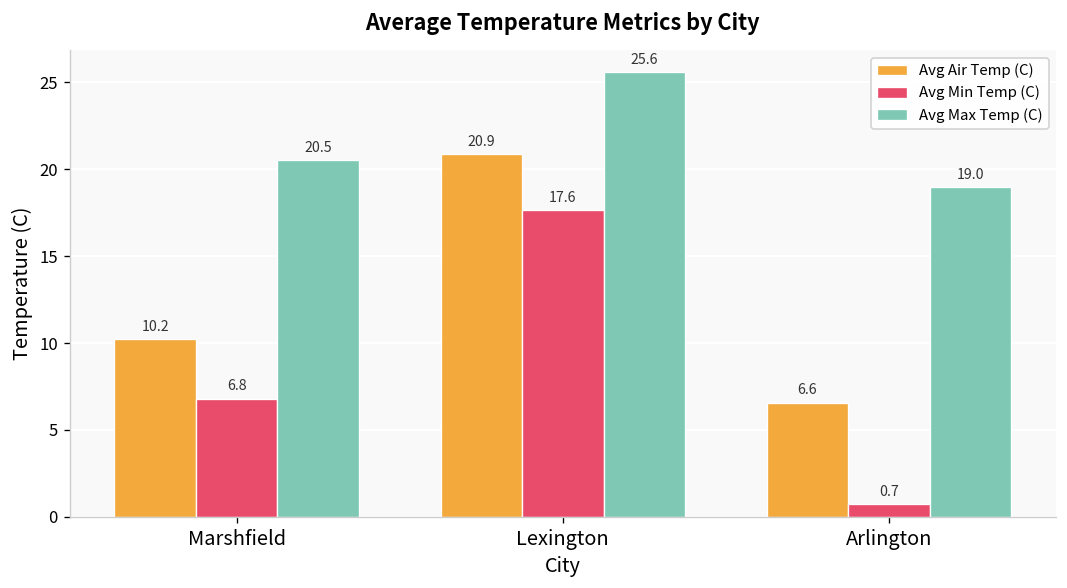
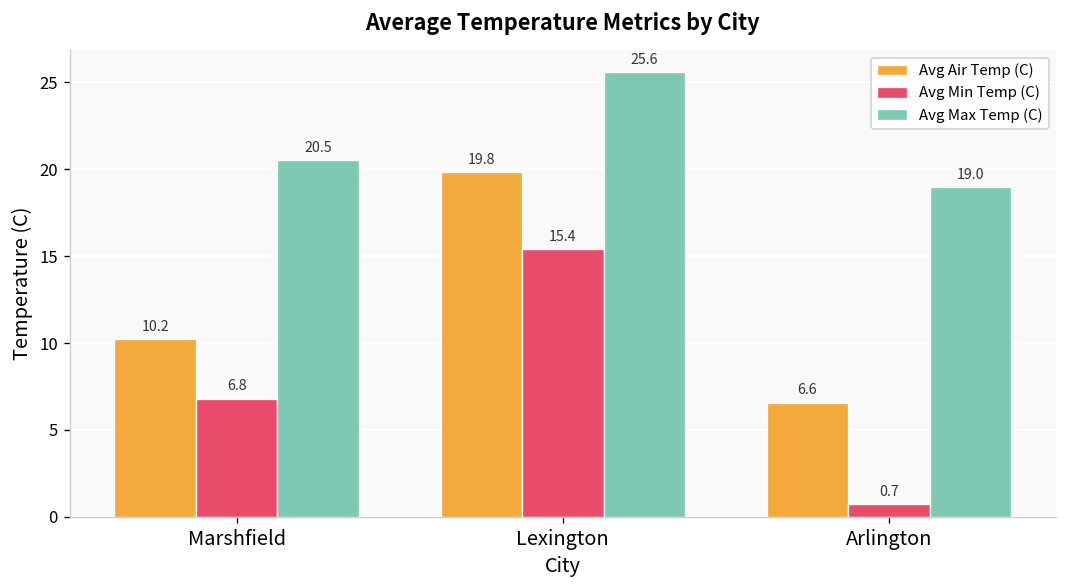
  {
    "Avg Air Temp (C)": {
      "Marshfield": 10.2,
-     "Lexington": 20.9,
+     "Lexington": 19.8,
      "Arlington": 6.6
    },
    "Avg Min Temp (C)": {
      "Marshfield": 6.8,
-     "Lexington": 17.6,
+     "Lexington": 15.4,
      "Arlington": 0.7
    },
    "Avg Max Temp (C)": {
      "Marshfield": 20.5,
      "Lexington": 25.6,
      "Arlington": 19.0
    }
  }
